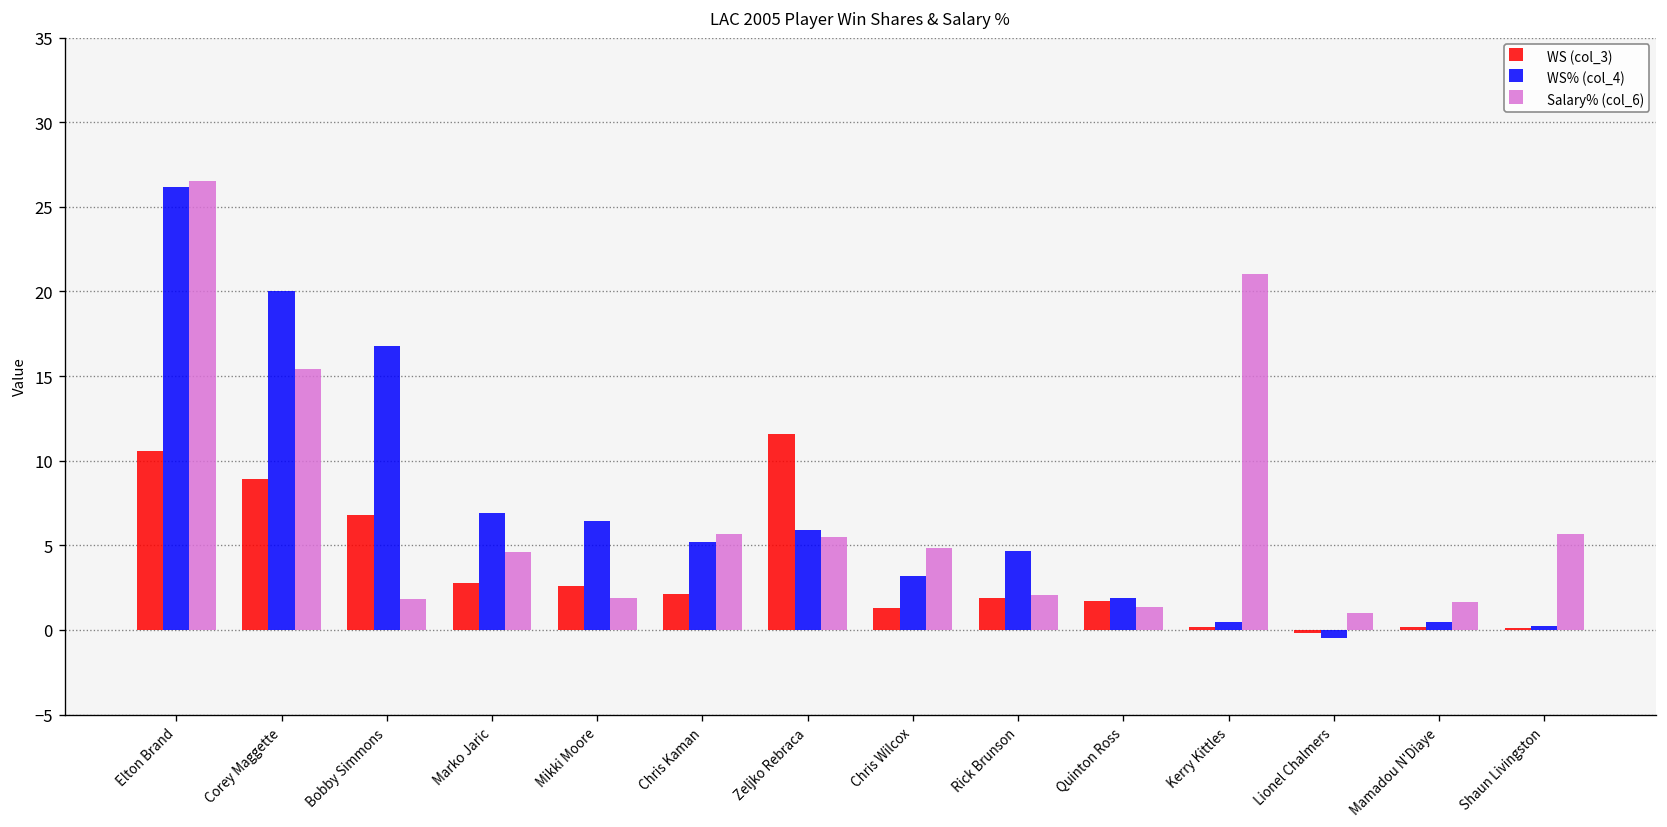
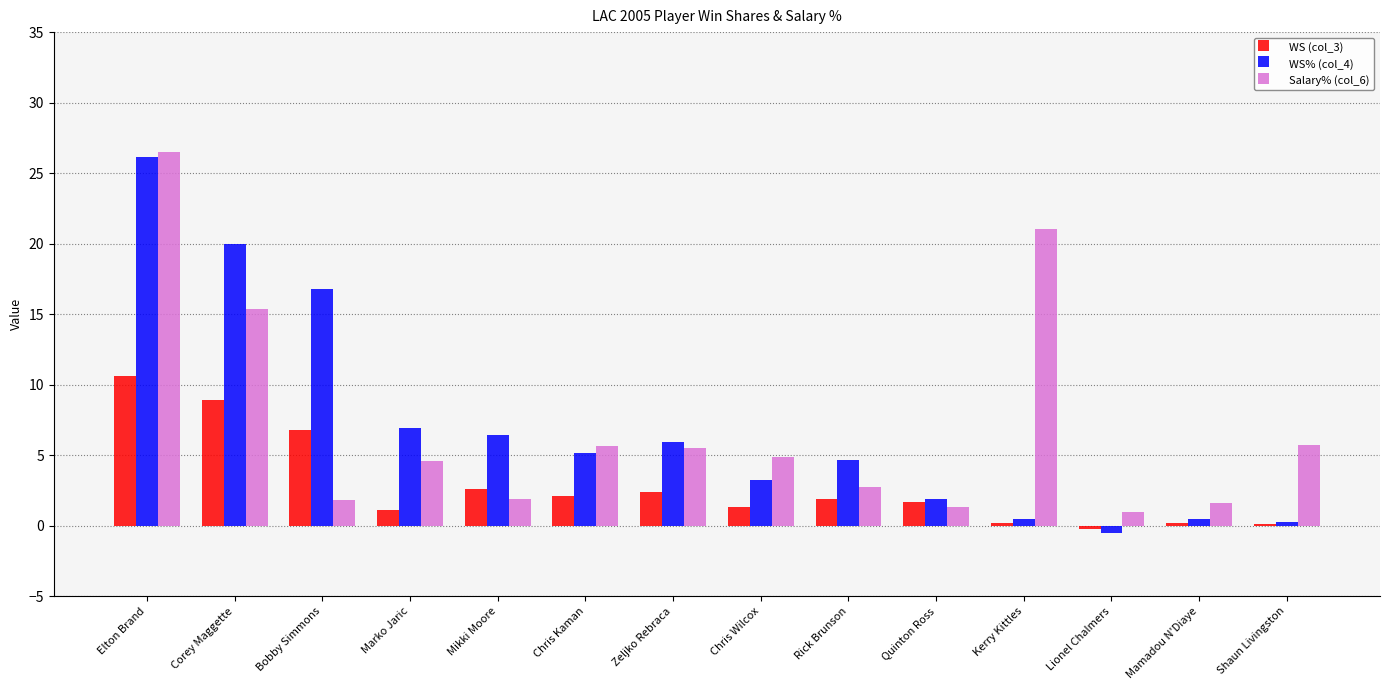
  {
    "WS (col_3)": {
      "Elton Brand": 10.6,
      "Corey Maggette": 8.9,
      "Bobby Simmons": 6.8,
-     "Marko Jaric": 2.8,
+     "Marko Jaric": 1.1,
      "Mikki Moore": 2.6,
      "Chris Kaman": 2.1,
-     "Zeljko Rebraca": 11.6,
+     "Zeljko Rebraca": 2.4,
      "Chris Wilcox": 1.3,
      "Rick Brunson": 1.9,
      "Quinton Ross": 1.7,
      "Kerry Kittles": 0.2,
      "Lionel Chalmers": -0.2,
      "Mamadou N'Diaye": 0.2
    },
    "WS% (col_4)": {
      "Elton Brand": 26.2,
      "Corey Maggette": 20.0,
      "Bobby Simmons": 16.8,
      "Marko Jaric": 6.9,
      "Mikki Moore": 6.4,
      "Chris Kaman": 5.2,
      "Zeljko Rebraca": 5.9,
      "Chris Wilcox": 3.2,
      "Rick Brunson": 4.7,
      "Quinton Ross": 1.9,
      "Kerry Kittles": 0.5,
      "Lionel Chalmers": -0.5,
      "Mamadou N'Diaye": 0.5,
      "Shaun Livingston": 0.2
    },
    "Salary% (col_6)": {
      "Elton Brand": 26.5,
      "Corey Maggette": 15.4,
      "Bobby Simmons": 1.8,
      "Marko Jaric": 4.6,
      "Mikki Moore": 1.9,
      "Chris Kaman": 5.7,
      "Zeljko Rebraca": 5.5,
      "Chris Wilcox": 4.9,
-     "Rick Brunson": 2.1,
+     "Rick Brunson": 2.8,
      "Quinton Ross": 1.4,
      "Kerry Kittles": 21.0,
      "Lionel Chalmers": 1.0,
      "Mamadou N'Diaye": 1.6,
      "Shaun Livingston": 5.7
    }
  }
